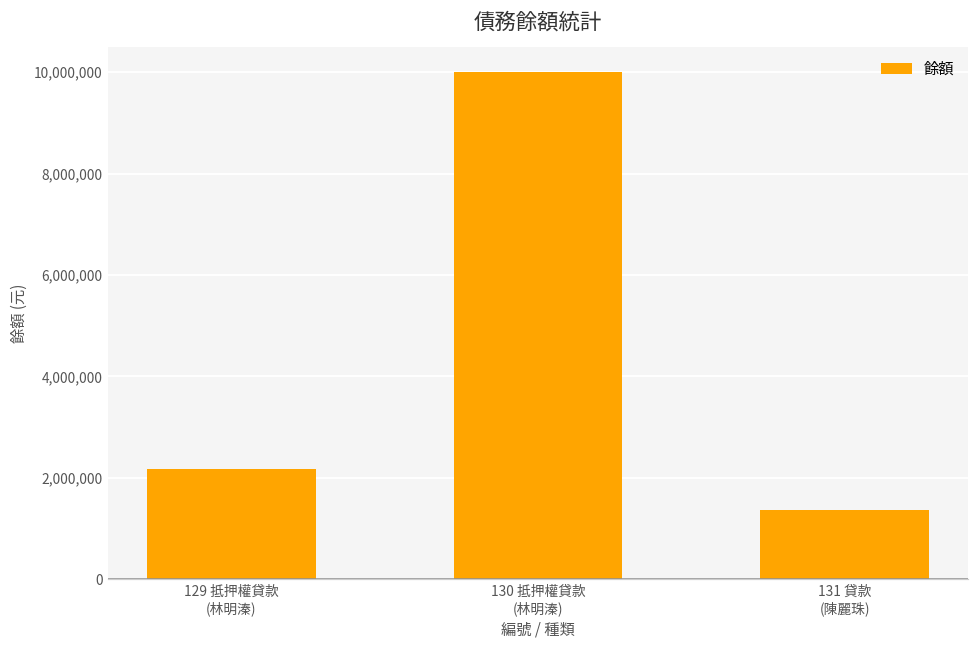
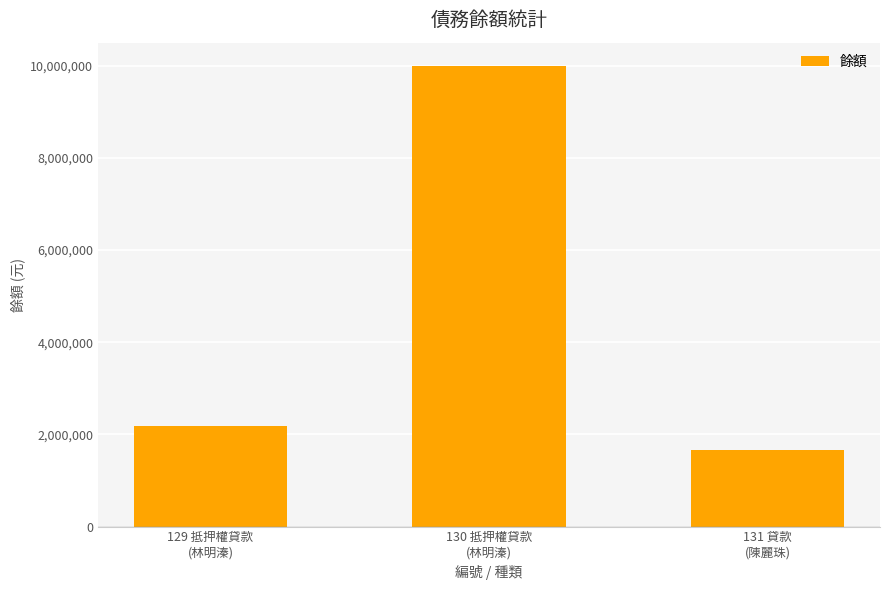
  {
    "129 抵押權貸款 (林明溱)": "2,200,000",
    "130 抵押權貸款 (林明溱)": "10,000,000",
-   "131 貸款 (陳麗珠)": "1,400,000"
+   "131 貸款 (陳麗珠)": "1,700,000"
  }
